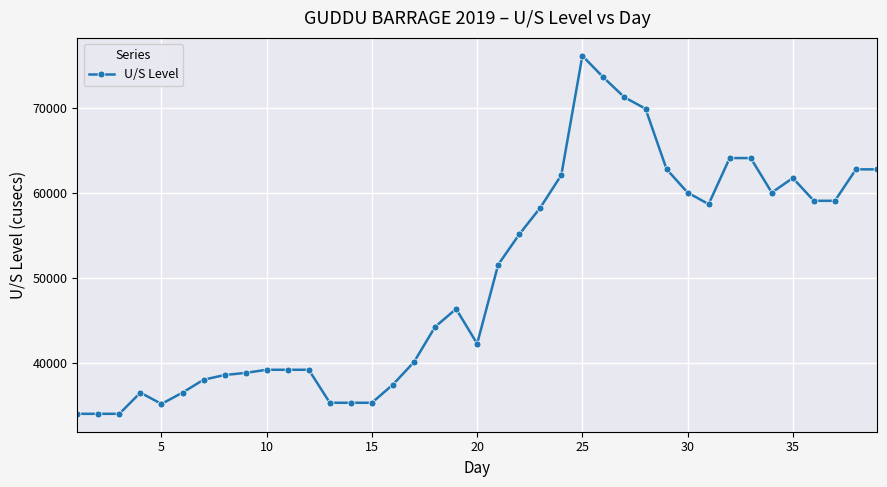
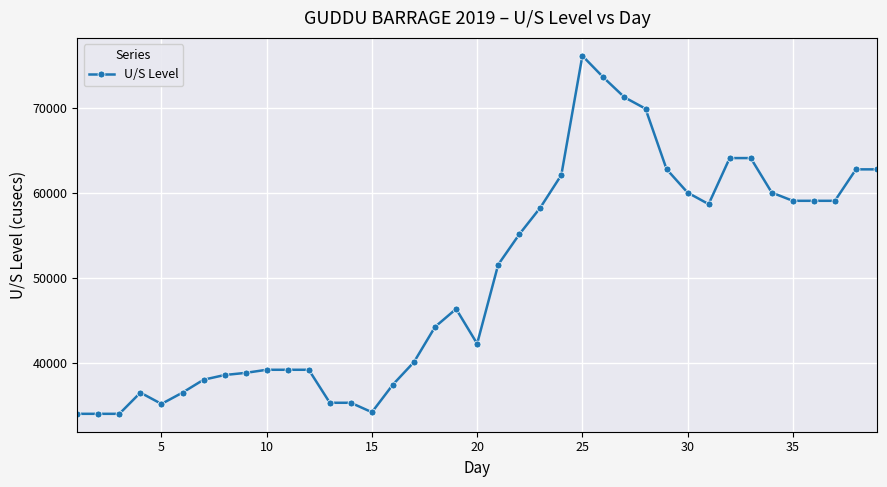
  {
    "5": 35000,
    "10": 39000,
-   "15": 35000,
+   "15": 34000,
    "20": 42000,
    "25": 76000,
    "30": 60000,
-   "35": 62000
+   "35": 59000
  }
